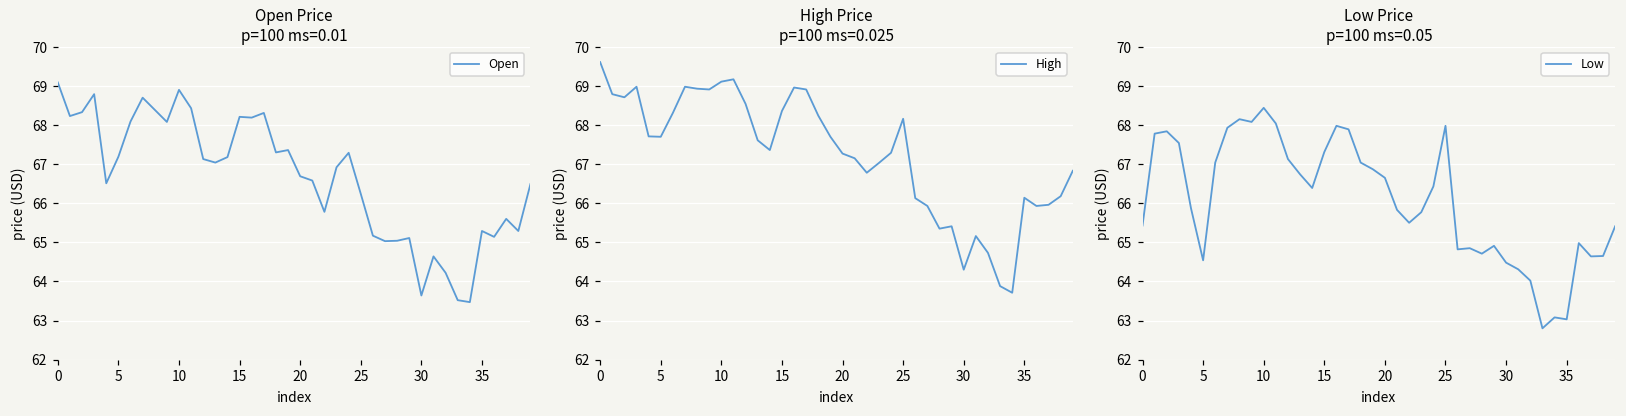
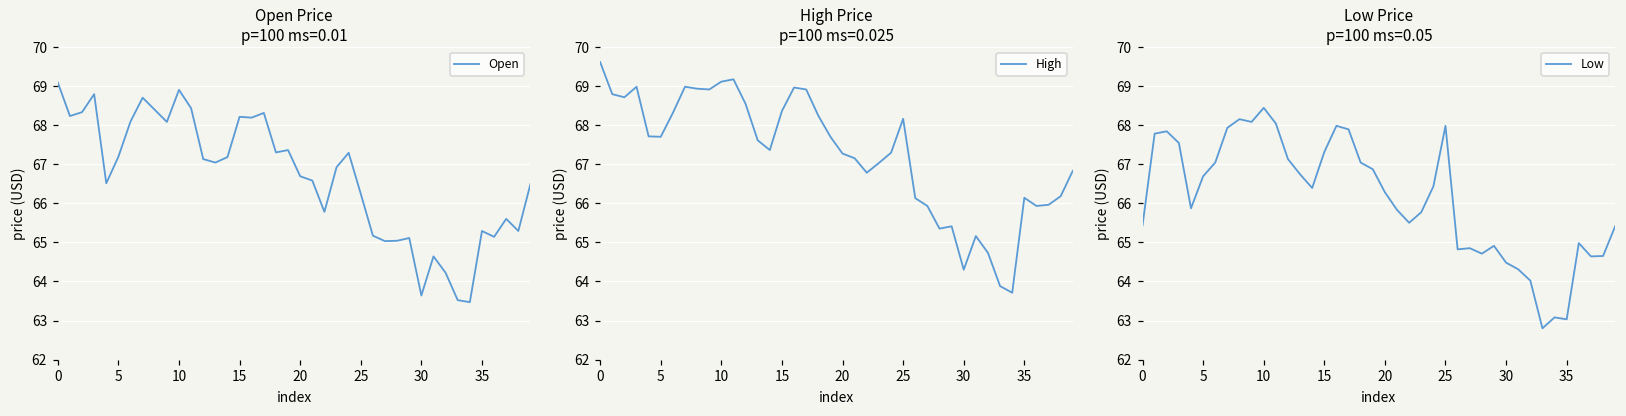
  {
    "Open Price p=100 ms=0.01": {
      "0": 69.1,
      "5": 67.2,
      "10": 68.9,
      "15": 68.2,
      "20": 66.7,
      "25": 66.2,
      "30": 63.6,
      "35": 65.3
    },
    "High Price p=100 ms=0.025": {
      "0": 69.6,
      "5": 67.7,
      "10": 69.1,
      "15": 68.4,
      "20": 67.3,
      "25": 68.2,
      "30": 64.3,
      "35": 66.1
    },
    "Low Price p=100 ms=0.05": {
      "0": 65.4,
-     "5": 64.5,
+     "5": 66.7,
      "10": 68.4,
      "15": 67.3,
-     "20": 66.7,
+     "20": 66.3,
      "25": 68.0,
      "30": 64.5,
      "35": 63.0
    }
  }
